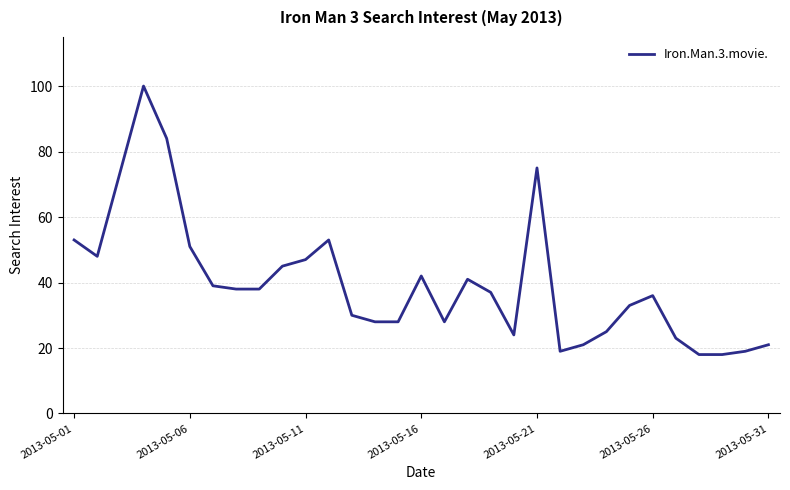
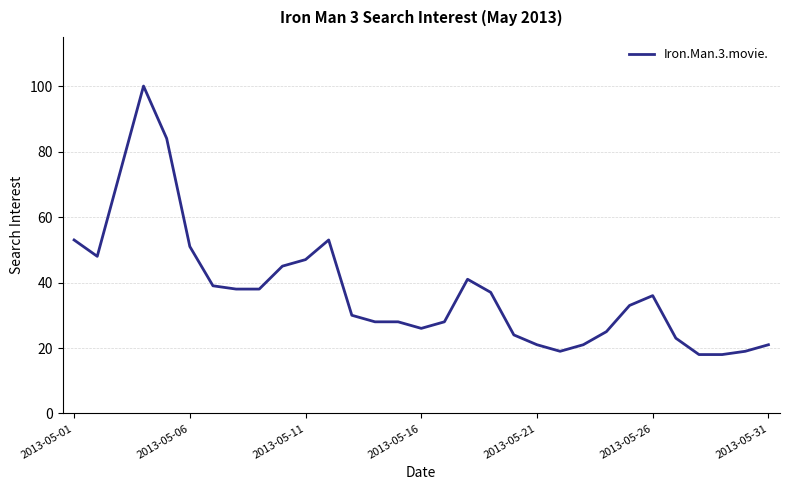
  {
    "2013-05-01": 53,
    "2013-05-06": 51,
    "2013-05-11": 47,
-   "2013-05-16": 42,
-   "2013-05-21": 75,
+   "2013-05-16": 26,
+   "2013-05-21": 21,
    "2013-05-26": 36,
    "2013-05-31": 21
  }
